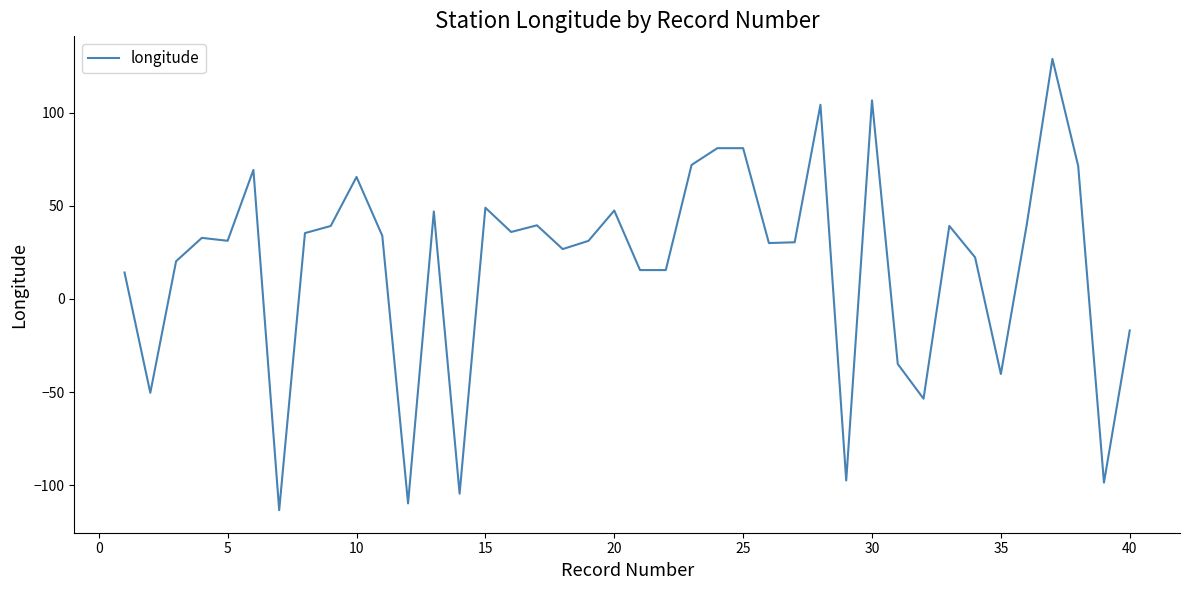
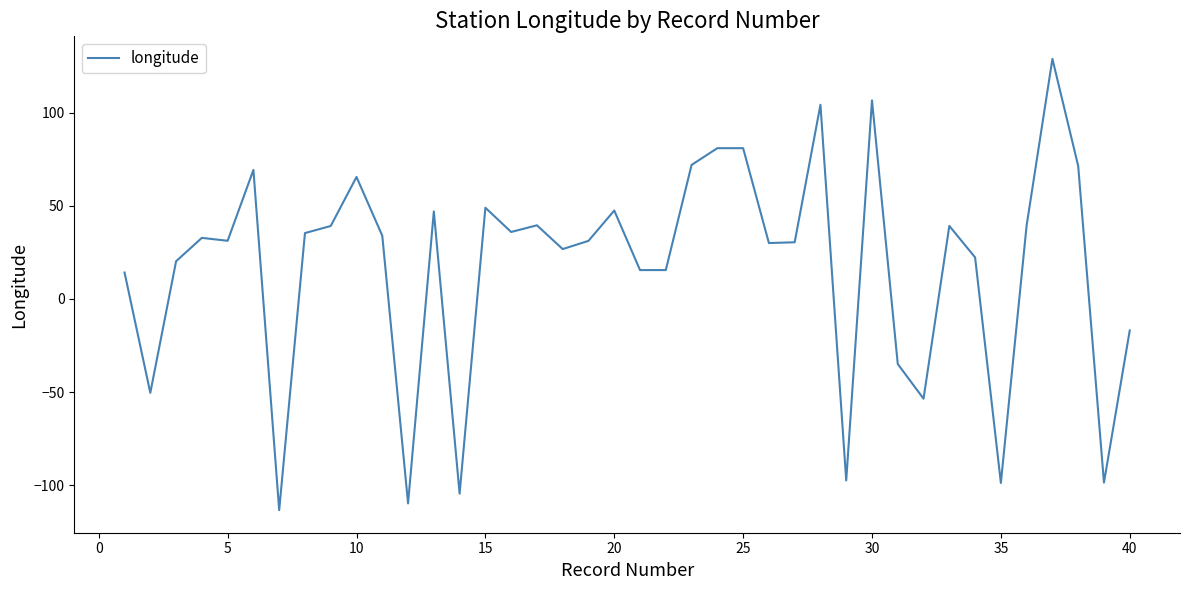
  {
    "5": 31,
    "10": 66,
    "15": 49,
    "20": 48,
    "25": 81,
    "30": 107,
-   "35": -40,
+   "35": -99,
    "40": -17
  }
